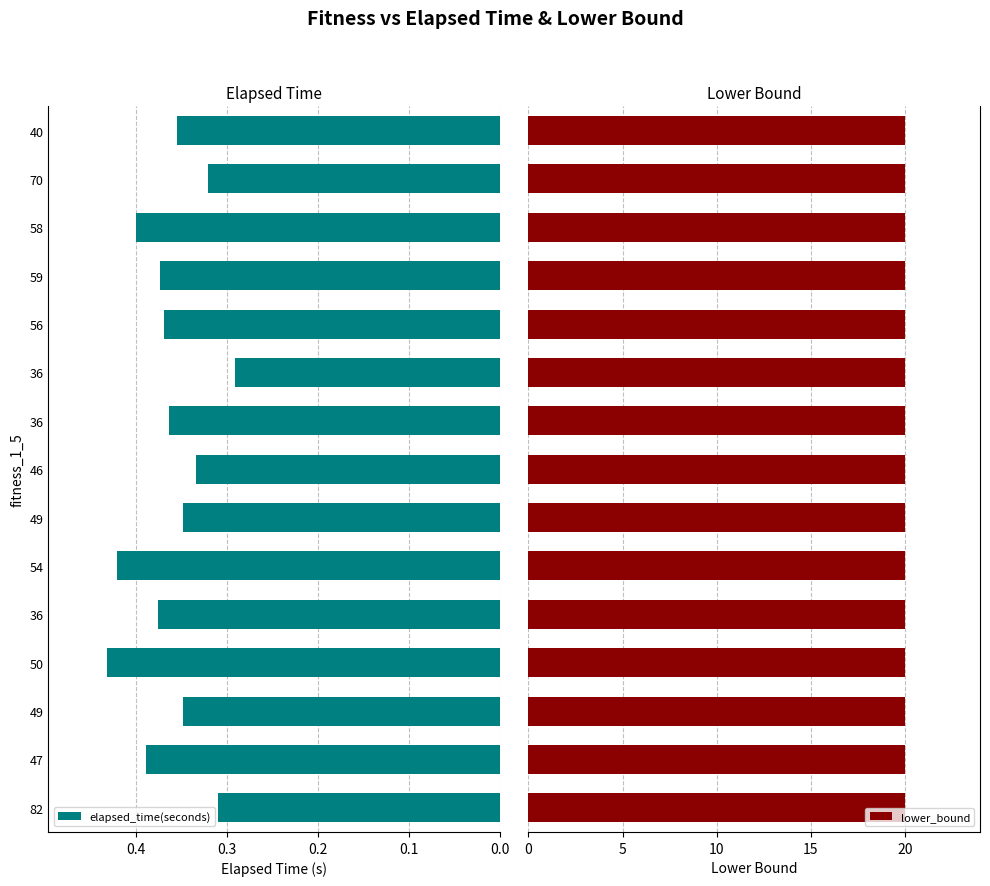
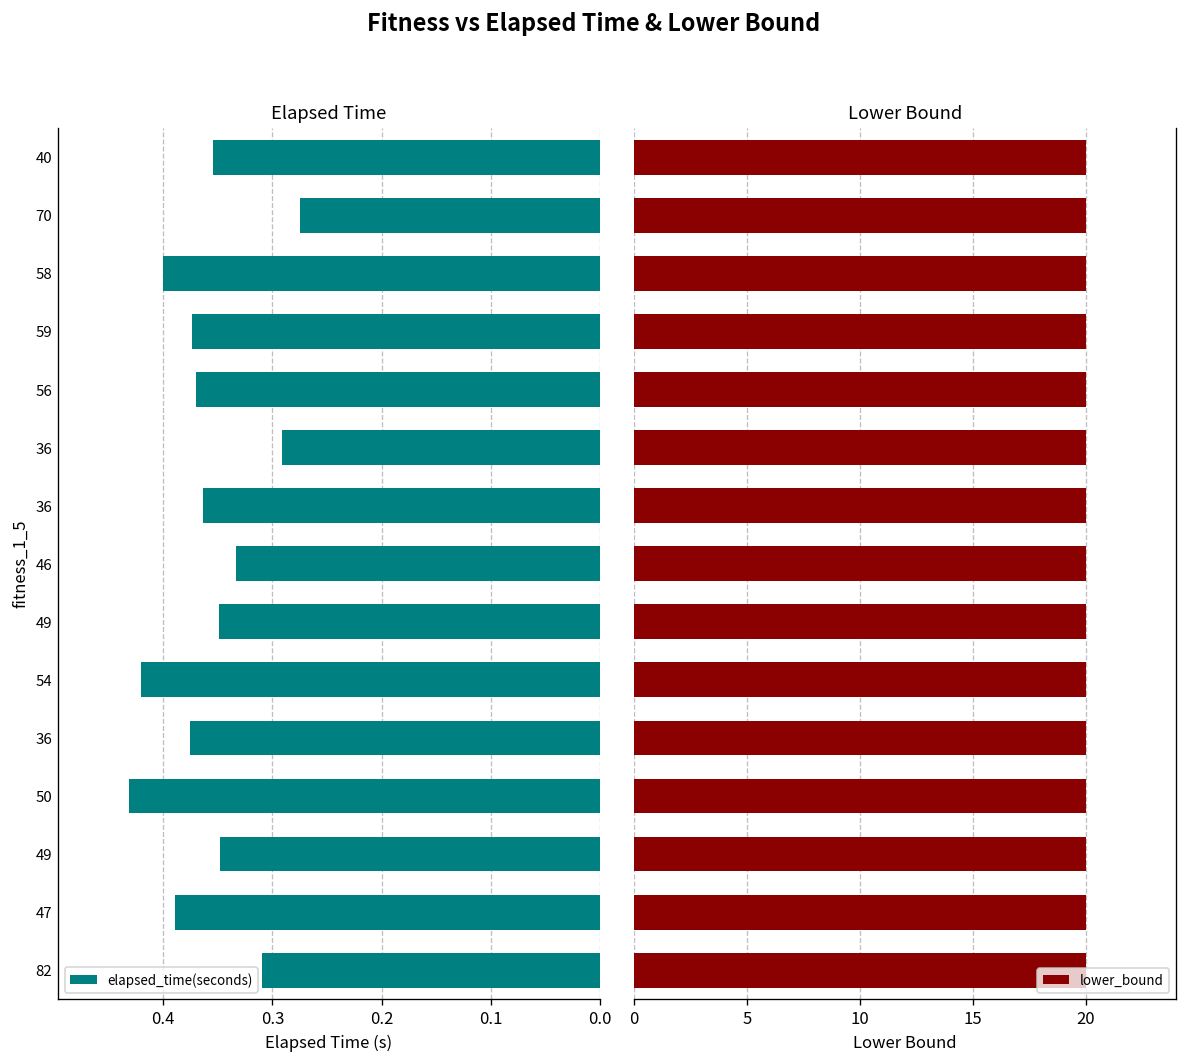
  {
    "Elapsed Time": {
      "40": 0.35,
-     "70": 0.32,
+     "70": 0.27,
      "58": 0.40,
      "59": 0.37,
      "56": 0.37,
      "46": 0.33,
      "54": 0.42,
      "50": 0.43,
      "47": 0.39,
      "82": 0.31
    }
  }
